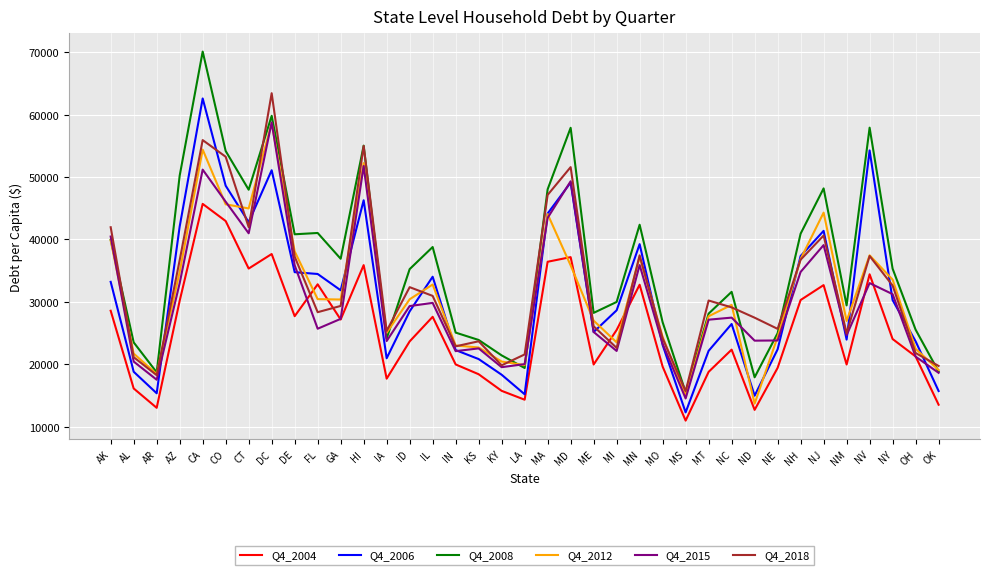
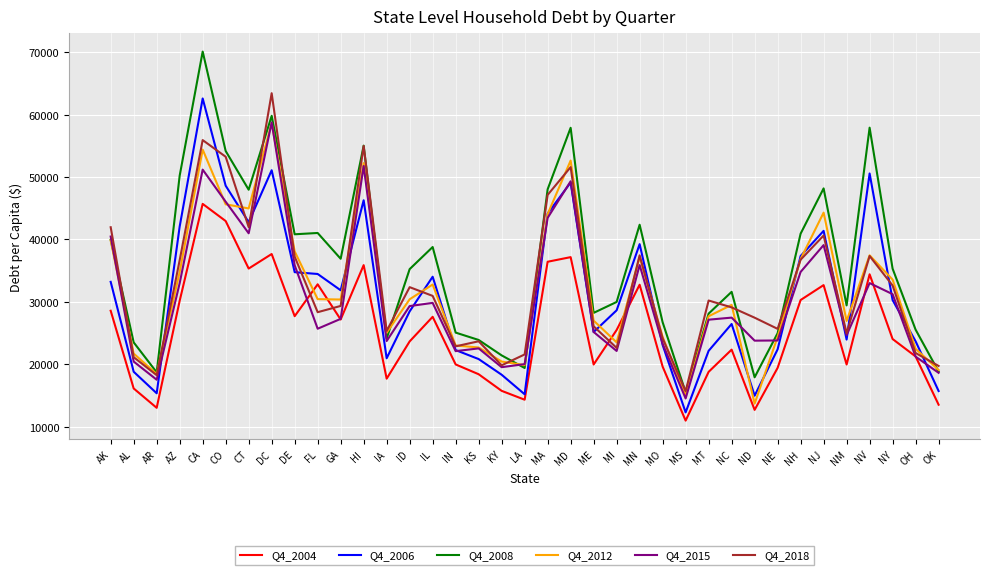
  {
    "Q4_2004": {
      "AK": 29000,
      "AL": 16000,
      "AR": 13000,
      "AZ": 30000,
      "CA": 46000,
      "CO": 43000,
      "CT": 35000,
      "DC": 38000,
      "DE": 28000,
      "FL": 33000,
      "HI": 36000,
      "IA": 18000,
      "ID": 24000,
      "IL": 28000,
      "IN": 20000,
      "KS": 18000,
      "KY": 16000,
      "LA": 14000,
      "MA": 36000,
      "MD": 37000,
      "ME": 20000,
      "MI": 26000,
      "MN": 33000,
      "MO": 20000,
      "MS": 11000,
      "MT": 19000,
      "NC": 22000,
      "ND": 13000,
      "NE": 19000,
      "NH": 30000,
      "NJ": 33000,
      "NM": 20000,
      "NV": 34000,
      "NY": 24000,
      "OK": 14000
    },
    "Q4_2006": {
      "AK": 33000,
      "AL": 19000,
      "AR": 15000,
      "AZ": 42000,
      "CA": 63000,
      "CO": 49000,
      "CT": 43000,
      "DC": 51000,
      "DE": 35000,
      "FL": 34000,
      "GA": 32000,
      "HI": 46000,
      "IA": 21000,
      "ID": 28000,
      "IL": 34000,
      "KS": 21000,
      "KY": 18000,
      "LA": 15000,
      "MI": 29000,
      "MN": 39000,
      "MS": 12000,
      "MT": 22000,
      "NC": 26000,
      "ND": 15000,
      "NE": 22000,
      "NH": 37000,
      "NJ": 41000,
      "NM": 24000,
-     "NV": 54000,
+     "NV": 51000,
      "NY": 30000,
      "OH": 24000,
      "OK": 16000
    },
    "Q4_2008": {
      "AL": 24000,
      "AZ": 50000,
      "CA": 70000,
      "CO": 54000,
      "CT": 48000,
      "DC": 60000,
      "DE": 41000,
      "FL": 41000,
      "GA": 37000,
      "ID": 35000,
      "IL": 39000,
      "IN": 25000,
      "KY": 21000,
      "LA": 19000,
      "MA": 48000,
      "MD": 58000,
      "ME": 28000,
      "MI": 30000,
      "MN": 42000,
      "MO": 27000,
      "MT": 28000,
      "NC": 32000,
      "ND": 18000,
      "NE": 25000,
      "NH": 41000,
      "NJ": 48000,
      "NM": 29000,
      "NV": 58000,
      "NY": 35000,
      "OH": 26000
    },
    "Q4_2012": {
      "AL": 22000,
      "AZ": 35000,
      "CA": 54000,
      "CO": 46000,
      "CT": 45000,
      "DE": 38000,
      "FL": 30000,
      "GA": 30000,
      "HI": 52000,
      "ID": 30000,
      "IL": 33000,
      "KY": 20000,
-     "MD": 36000,
+     "MD": 53000,
      "ME": 27000,
      "MI": 24000,
      "MS": 15000,
      "MT": 28000,
      "ND": 14000,
      "NE": 24000,
      "NJ": 44000,
      "NM": 27000,
      "NY": 34000,
      "OH": 22000
    },
    "Q4_2015": {
      "AK": 40000,
      "AL": 20000,
      "AR": 18000,
      "AZ": 33000,
      "CA": 51000,
      "CO": 46000,
      "CT": 41000,
      "DE": 36000,
      "FL": 26000,
      "HI": 52000,
      "ID": 29000,
      "IL": 30000,
      "MA": 43000,
      "MI": 22000,
      "MN": 36000,
      "MS": 15000,
      "MT": 27000,
      "NC": 27000,
      "ND": 24000,
      "NE": 24000,
      "NH": 35000,
      "NJ": 39000,
      "NV": 33000,
      "NY": 31000
    },
    "Q4_2018": {
      "AK": 42000,
      "AL": 21000,
      "AZ": 37000,
      "CA": 56000,
      "CO": 53000,
      "CT": 42000,
      "DC": 63000,
      "DE": 37000,
      "FL": 28000,
      "GA": 29000,
      "ID": 32000,
      "IL": 31000,
      "LA": 22000,
      "MA": 47000,
      "MD": 52000,
      "ME": 26000,
      "MI": 23000,
      "MT": 30000,
      "ND": 27000,
      "NE": 26000,
      "NJ": 41000,
      "NY": 33000,
      "OH": 22000,
      "OK": 20000
    }
  }
